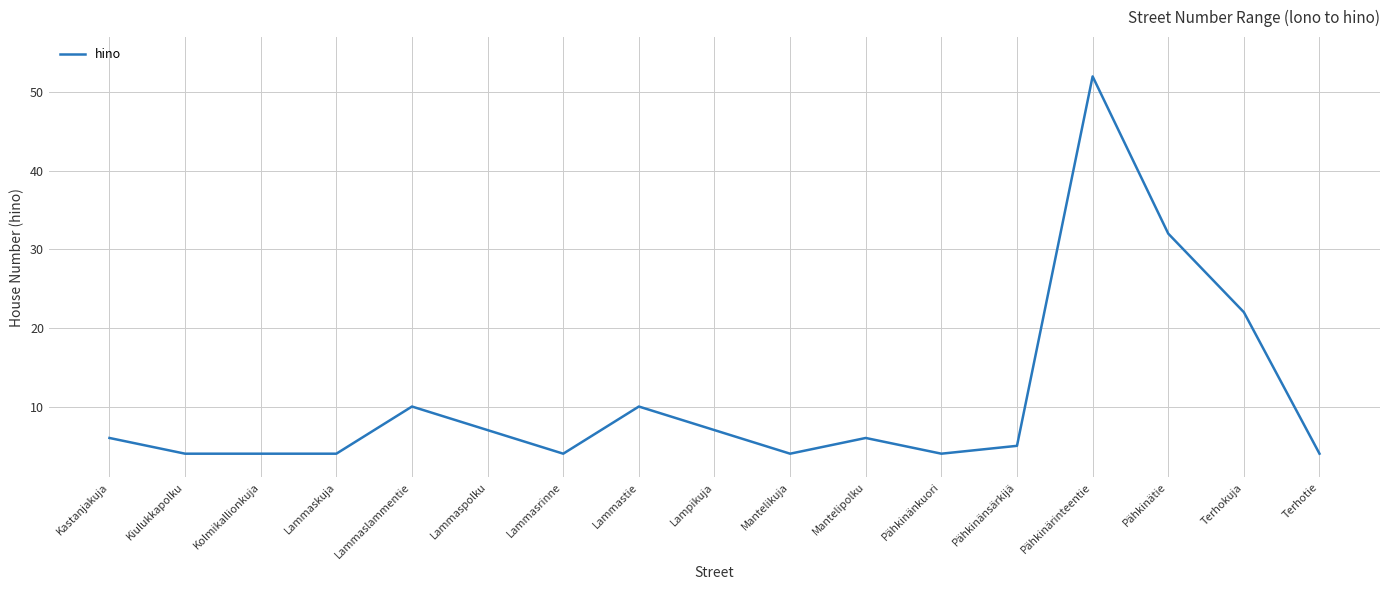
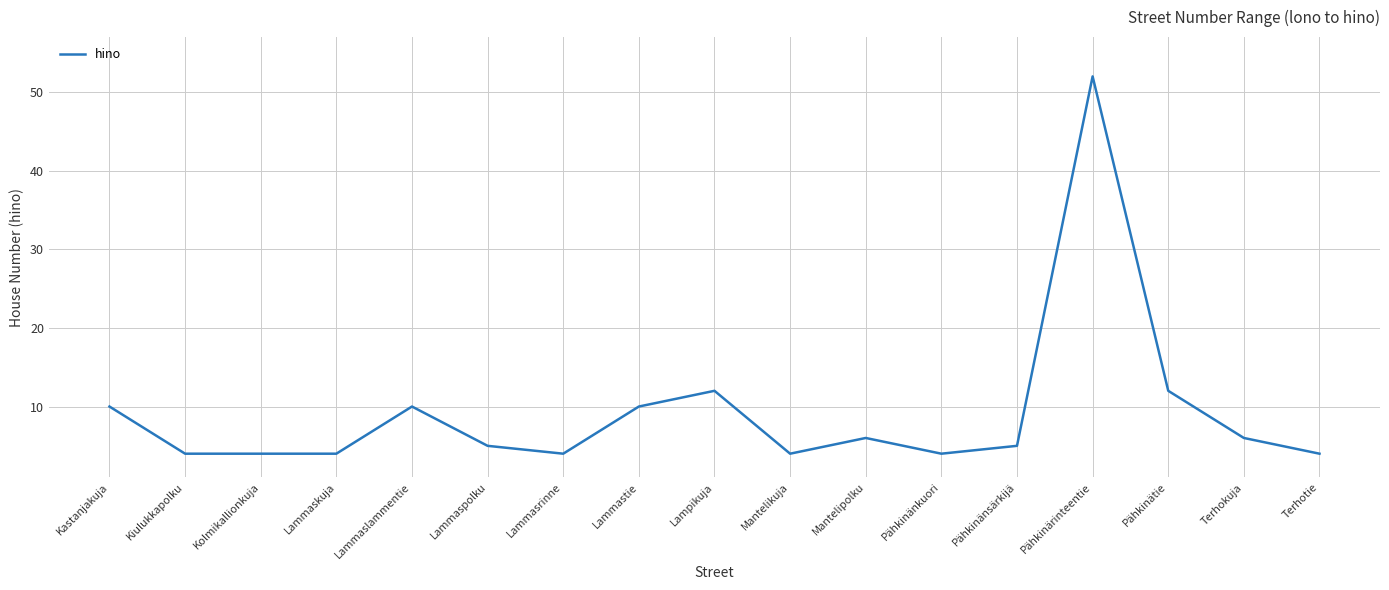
  {
-   "Kastanjakuja": 6,
+   "Kastanjakuja": 10,
    "Kiulukkapolku": 4,
    "Kolmikallionkuja": 4,
    "Lammaskuja": 4,
    "Lammaslammentie": 10,
-   "Lammaspolku": 7,
+   "Lammaspolku": 5,
    "Lammasrinne": 4,
    "Lammastie": 10,
-   "Lampikuja": 7,
+   "Lampikuja": 12,
    "Mantelikuja": 4,
    "Mantelipolku": 6,
    "Pähkinänkuori": 4,
    "Pähkinänsärkijä": 5,
    "Pähkinärinteentie": 52,
-   "Pähkinätie": 32,
-   "Terhokuja": 22,
+   "Pähkinätie": 12,
+   "Terhokuja": 6,
    "Terhotie": 4
  }
